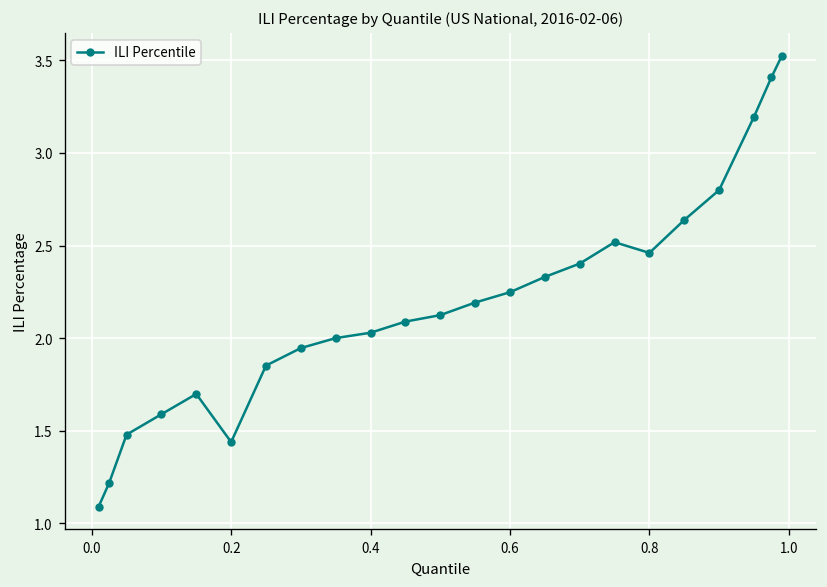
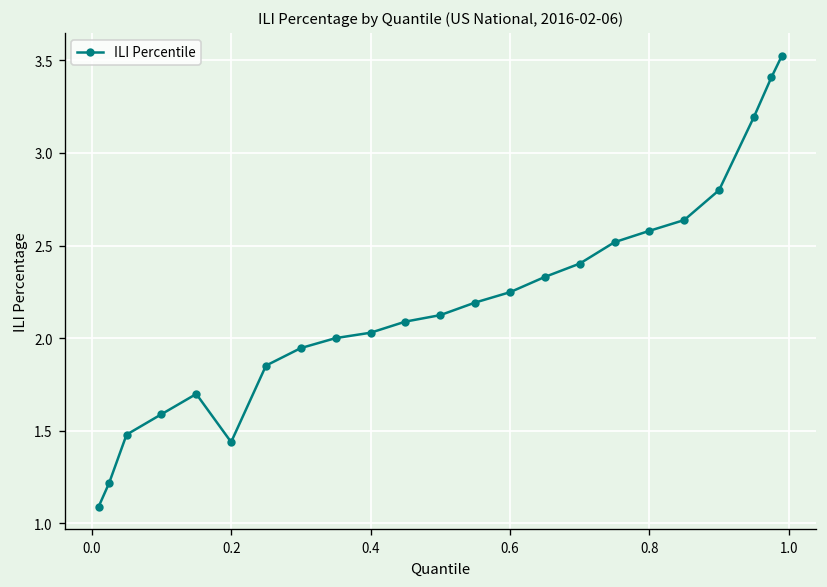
  {
    "0.2": 1.44,
    "0.4": 2.03,
    "0.6": 2.25,
-   "0.8": 2.46
+   "0.8": 2.58
  }
